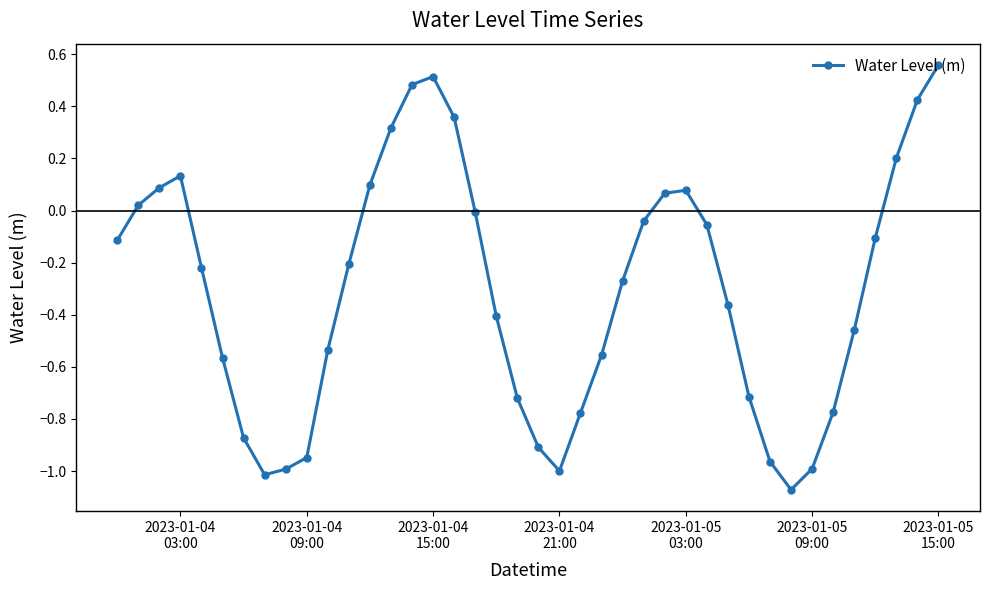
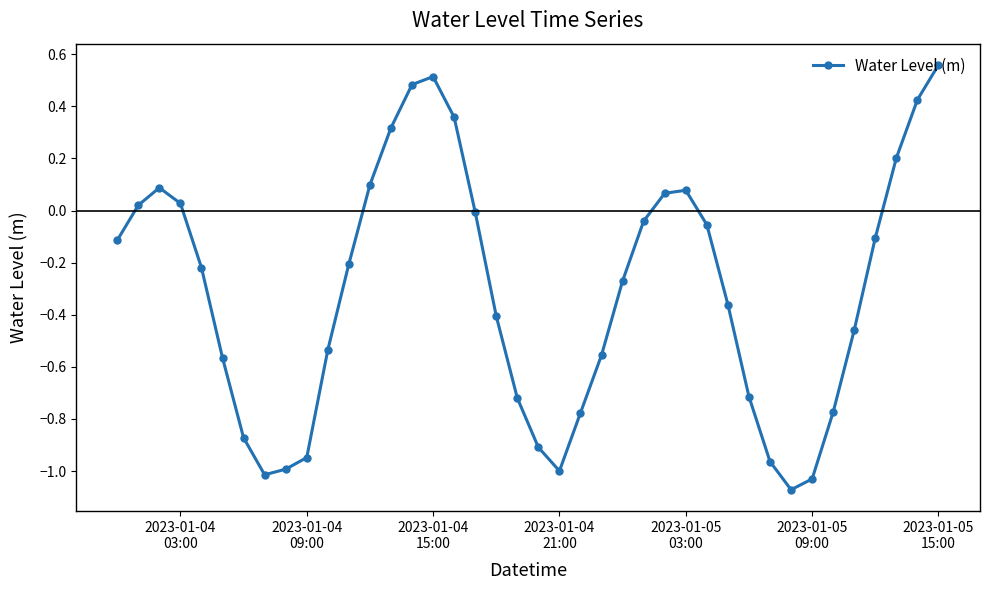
  {
-   "2023-01-04 03:00": 0.13,
+   "2023-01-04 03:00": 0.03,
    "2023-01-04 09:00": -0.95,
    "2023-01-04 15:00": 0.51,
    "2023-01-04 21:00": -1.00,
    "2023-01-05 03:00": 0.08,
-   "2023-01-05 09:00": -0.99,
+   "2023-01-05 09:00": -1.03,
    "2023-01-05 15:00": 0.56
  }
